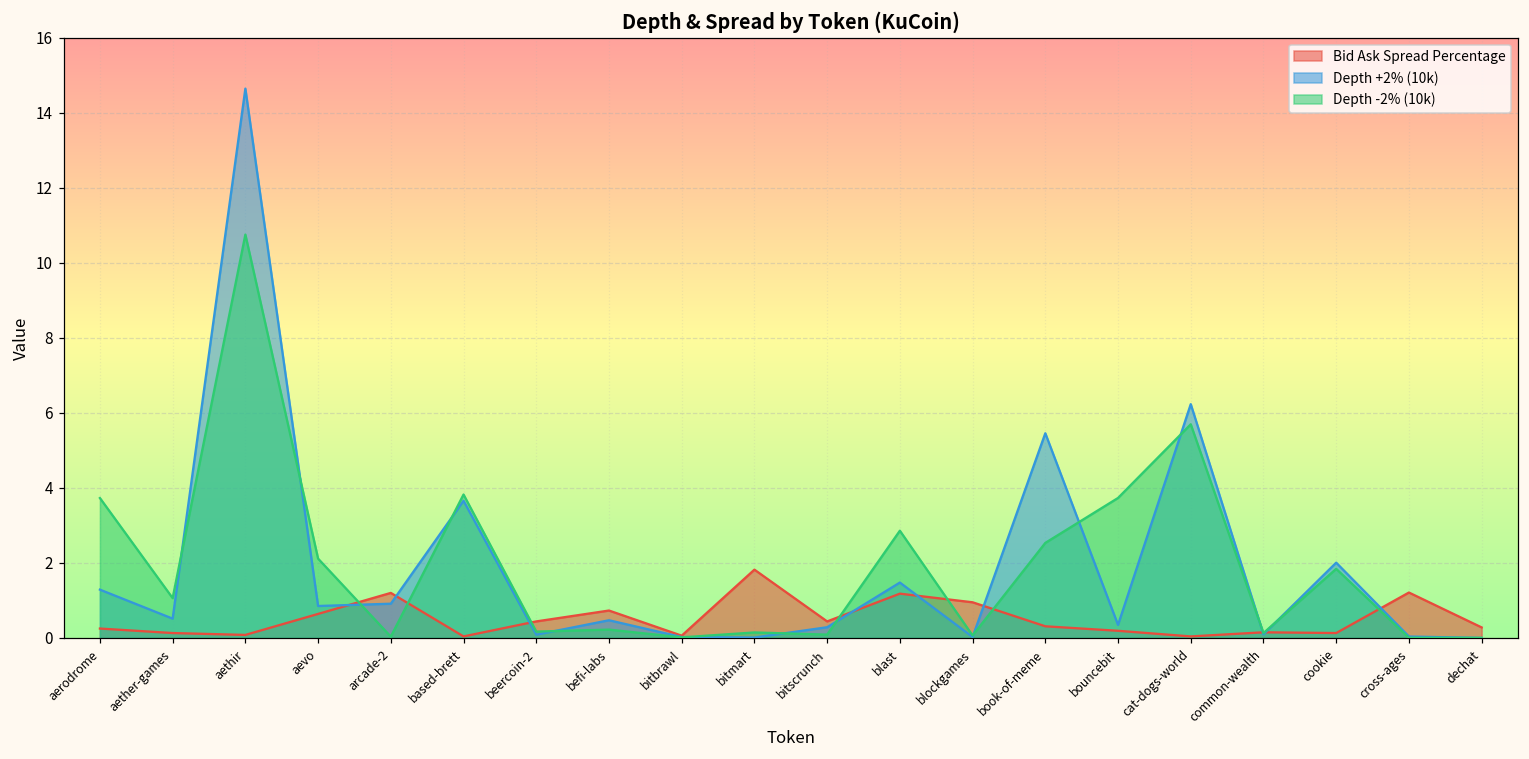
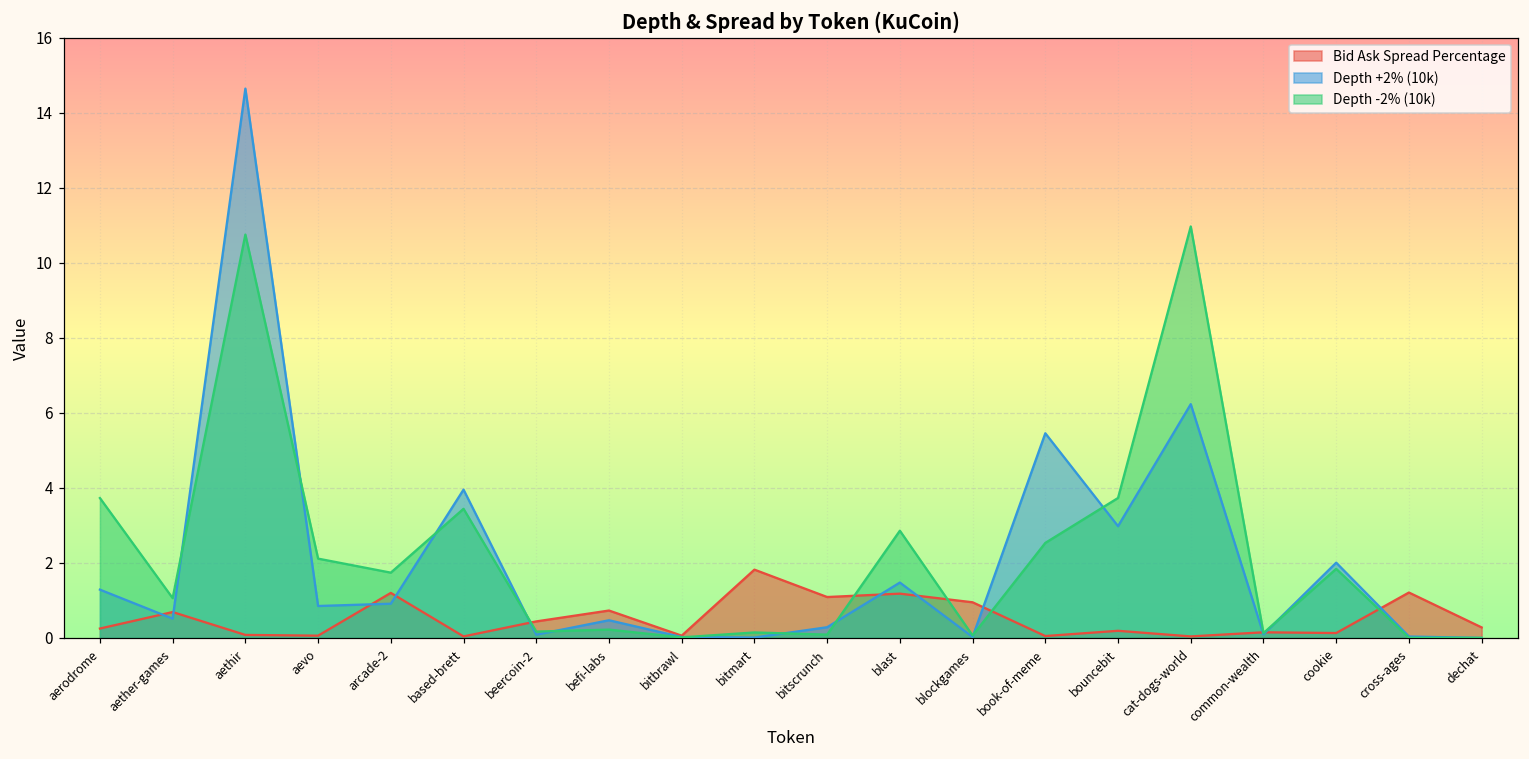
  {
    "Bid Ask Spread Percentage": {
      "aerodrome": 0.3,
-     "aether-games": 0.1,
+     "aether-games": 0.7,
      "aethir": 0.1,
-     "aevo": 0.6,
+     "aevo": 0.1,
      "arcade-2": 1.2,
      "based-brett": 0.0,
      "beercoin-2": 0.4,
      "befi-labs": 0.7,
      "bitmart": 1.8,
-     "bitscrunch": 0.4,
+     "bitscrunch": 1.1,
      "blast": 1.2,
      "blockgames": 1.0,
-     "book-of-meme": 0.3,
+     "book-of-meme": 0.1,
      "bouncebit": 0.2,
      "cat-dogs-world": 0.0,
      "cookie": 0.1,
      "cross-ages": 1.2,
      "dechat": 0.3
    },
    "Depth +2% (10k)": {
      "aerodrome": 1.3,
      "aether-games": 0.5,
      "aethir": 14.6,
      "aevo": 0.9,
      "arcade-2": 0.9,
-     "based-brett": 3.7,
+     "based-brett": 4.0,
      "beercoin-2": 0.1,
      "befi-labs": 0.5,
      "bitmart": 0.0,
      "bitscrunch": 0.3,
      "blast": 1.5,
      "book-of-meme": 5.5,
-     "bouncebit": 0.3,
+     "bouncebit": 3.0,
      "cat-dogs-world": 6.2,
      "cookie": 2.0
    },
    "Depth -2% (10k)": {
      "aerodrome": 3.7,
      "aether-games": 1.1,
      "aethir": 10.8,
      "aevo": 2.1,
-     "arcade-2": 0.0,
-     "based-brett": 3.8,
+     "arcade-2": 1.7,
+     "based-brett": 3.4,
      "beercoin-2": 0.2,
      "befi-labs": 0.2,
      "bitmart": 0.1,
      "bitscrunch": 0.1,
      "blast": 2.9,
      "book-of-meme": 2.5,
      "bouncebit": 3.7,
-     "cat-dogs-world": 5.7,
+     "cat-dogs-world": 11.0,
      "cookie": 1.8
    }
  }
